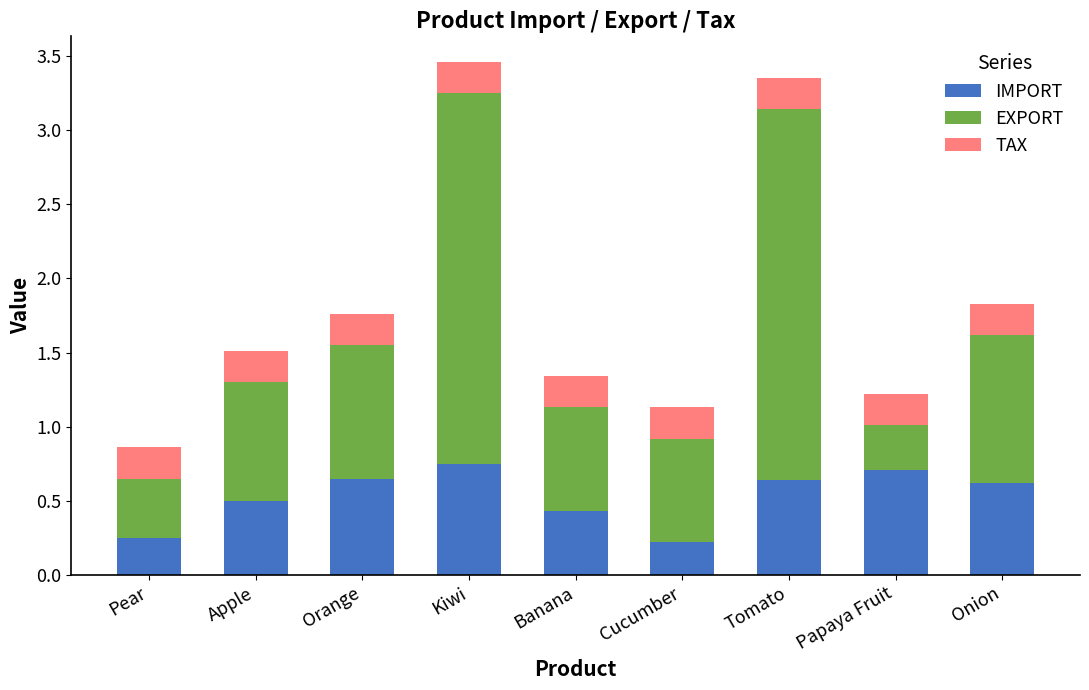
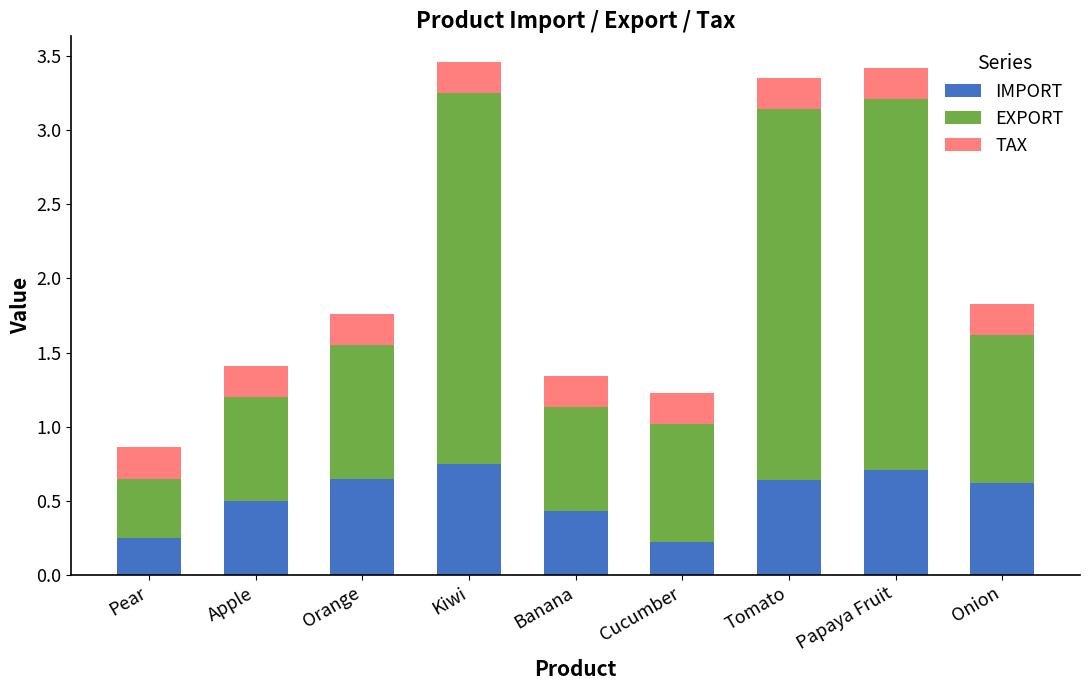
  {
    "IMPORT": {
      "Pear": 0.25,
      "Apple": 0.5,
      "Orange": 0.65,
      "Kiwi": 0.75,
      "Banana": 0.43,
      "Cucumber": 0.22,
      "Tomato": 0.64,
      "Papaya Fruit": 0.7,
      "Onion": 0.62
    },
    "EXPORT": {
      "Pear": 0.4,
-     "Apple": 0.8,
+     "Apple": 0.7,
      "Orange": 0.9,
      "Kiwi": 2.5,
      "Banana": 0.7,
-     "Cucumber": 0.7,
+     "Cucumber": 0.8,
      "Tomato": 2.5,
-     "Papaya Fruit": 0.3,
+     "Papaya Fruit": 2.5,
      "Onion": 1.0
    },
    "TAX": {
      "Pear": 0.2,
      "Apple": 0.2,
      "Orange": 0.2,
      "Kiwi": 0.2,
      "Banana": 0.2,
      "Cucumber": 0.2,
      "Tomato": 0.2,
      "Papaya Fruit": 0.2,
      "Onion": 0.2
    }
  }
